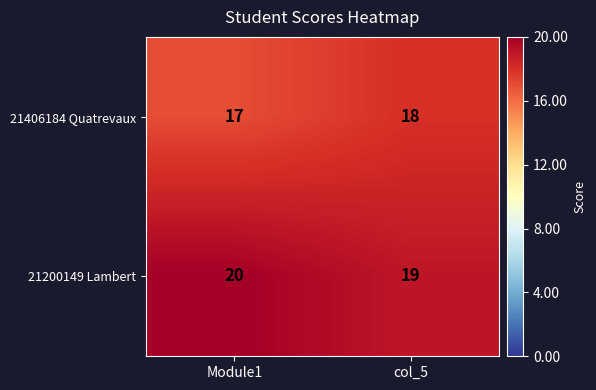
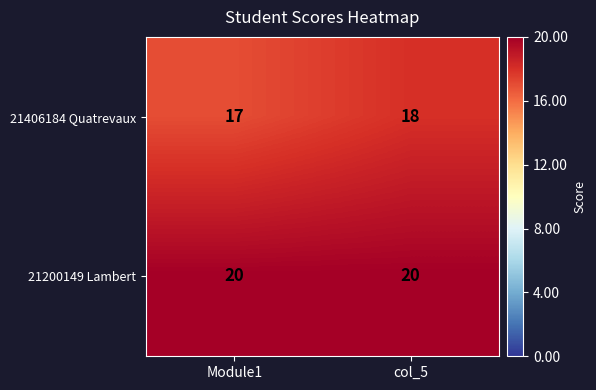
  {
    "21406184 Quatrevaux": {
      "Module1": 17,
      "col_5": 18
    },
    "21200149 Lambert": {
      "Module1": 20,
-     "col_5": 19
+     "col_5": 20
    }
  }
